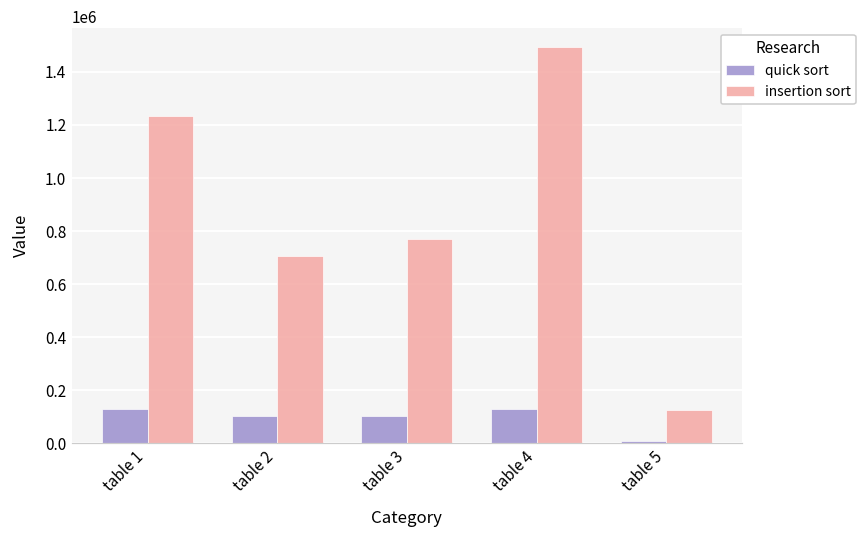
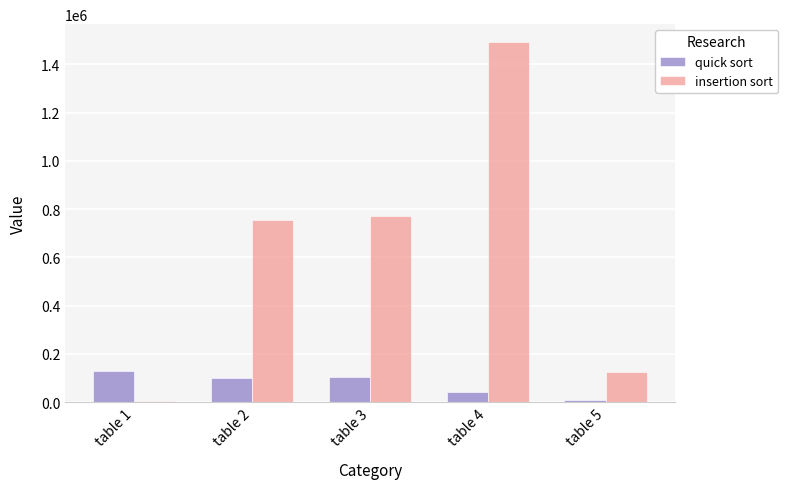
  {
    "quick sort": {
      "table 1": 130000,
      "table 2": 100000,
      "table 3": 100000,
-     "table 4": 130000,
+     "table 4": 40000,
      "table 5": 10000
    },
    "insertion sort": {
-     "table 1": 1230000,
-     "table 2": 710000,
+     "table 1": 0,
+     "table 2": 750000,
      "table 3": 770000,
      "table 4": 1490000,
      "table 5": 130000
    }
  }
